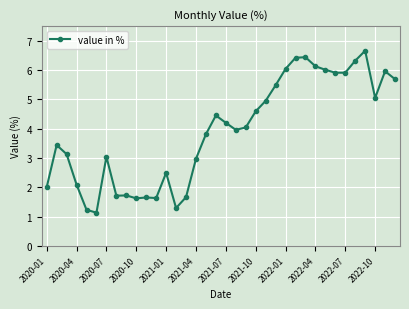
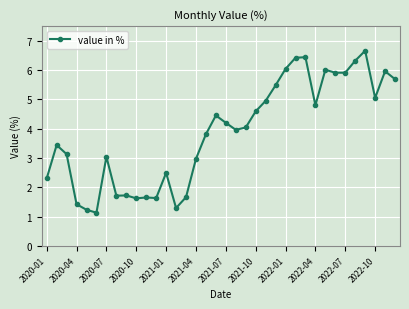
  {
-   "2020-01": 2.0,
-   "2020-04": 2.1,
+   "2020-01": 2.3,
+   "2020-04": 1.4,
    "2020-07": 3.0,
    "2020-10": 1.6,
    "2021-01": 2.5,
    "2021-04": 3.0,
    "2021-07": 4.2,
    "2021-10": 4.6,
    "2022-01": 6.0,
-   "2022-04": 6.1,
+   "2022-04": 4.8,
    "2022-07": 5.9,
    "2022-10": 5.1
  }
